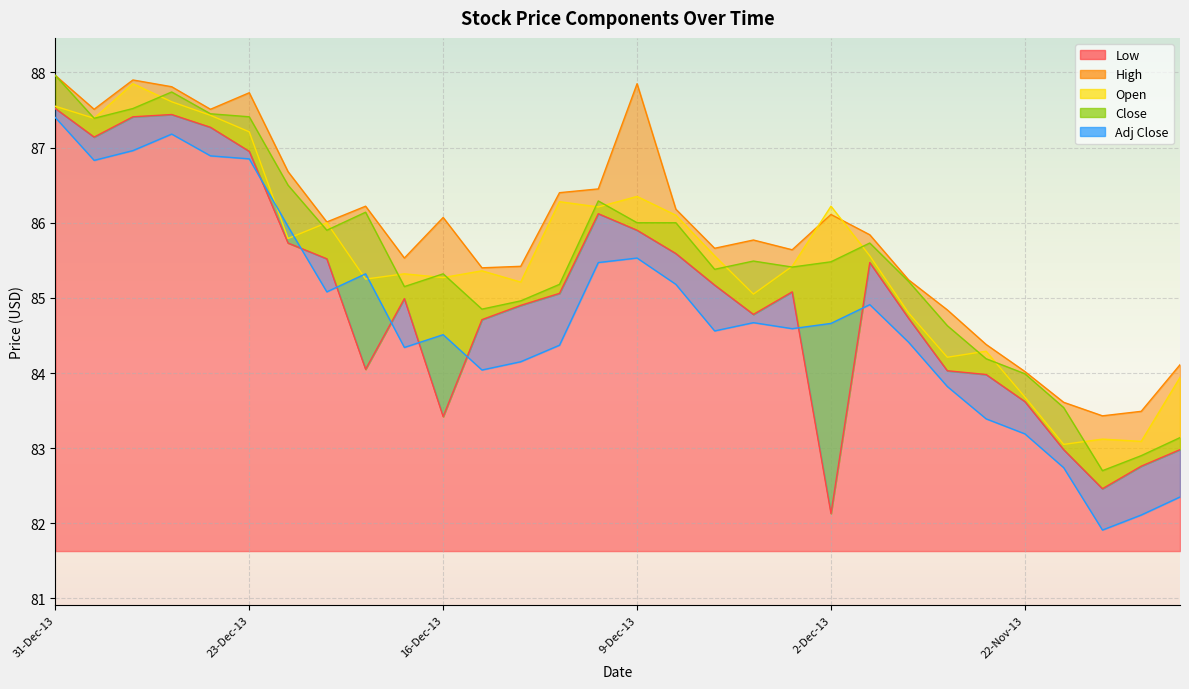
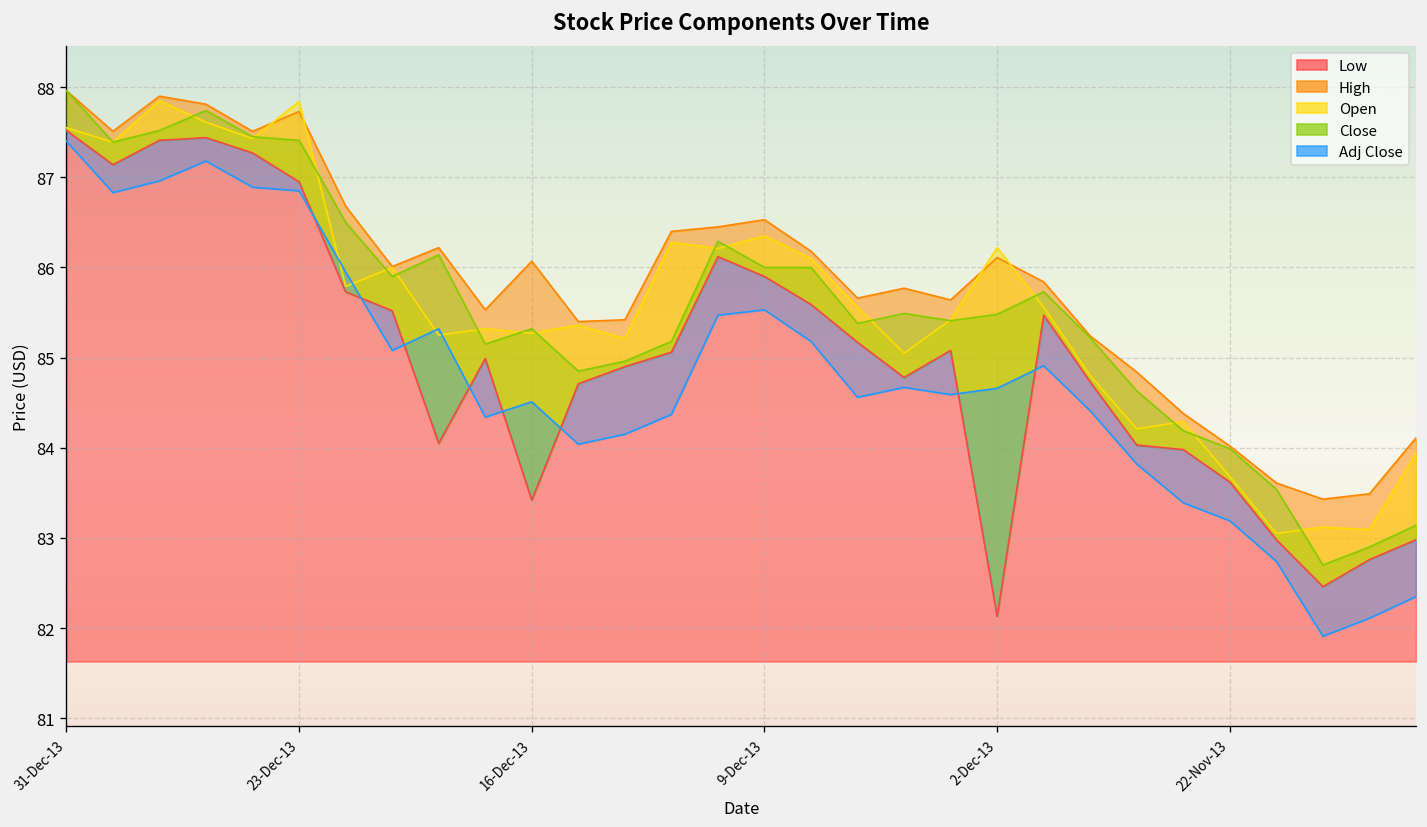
  {
    "Low": {
      "16-Dec-13": 83.4,
      "2-Dec-13": 82.1
    },
    "High": {
      "23-Dec-13": 87.7,
      "16-Dec-13": 86.1,
-     "9-Dec-13": 87.9,
+     "9-Dec-13": 86.5,
      "2-Dec-13": 86.1
    },
    "Open": {
-     "23-Dec-13": 87.2,
+     "23-Dec-13": 87.8,
      "16-Dec-13": 85.3,
      "9-Dec-13": 86.4,
      "2-Dec-13": 86.2,
      "22-Nov-13": 83.7
    },
    "Close": {
      "23-Dec-13": 87.4,
      "16-Dec-13": 85.3,
      "9-Dec-13": 86.0,
      "2-Dec-13": 85.5
    }
  }
